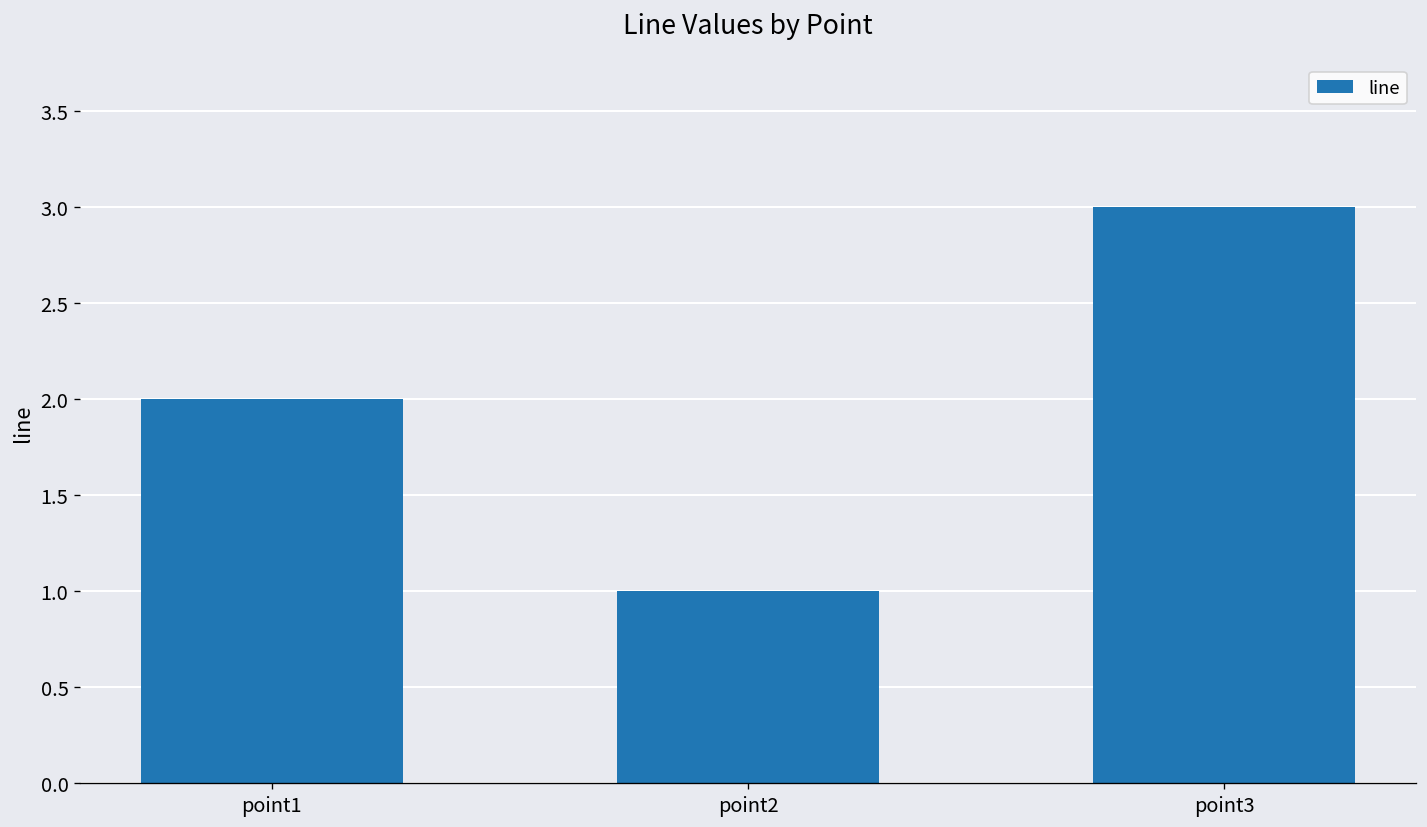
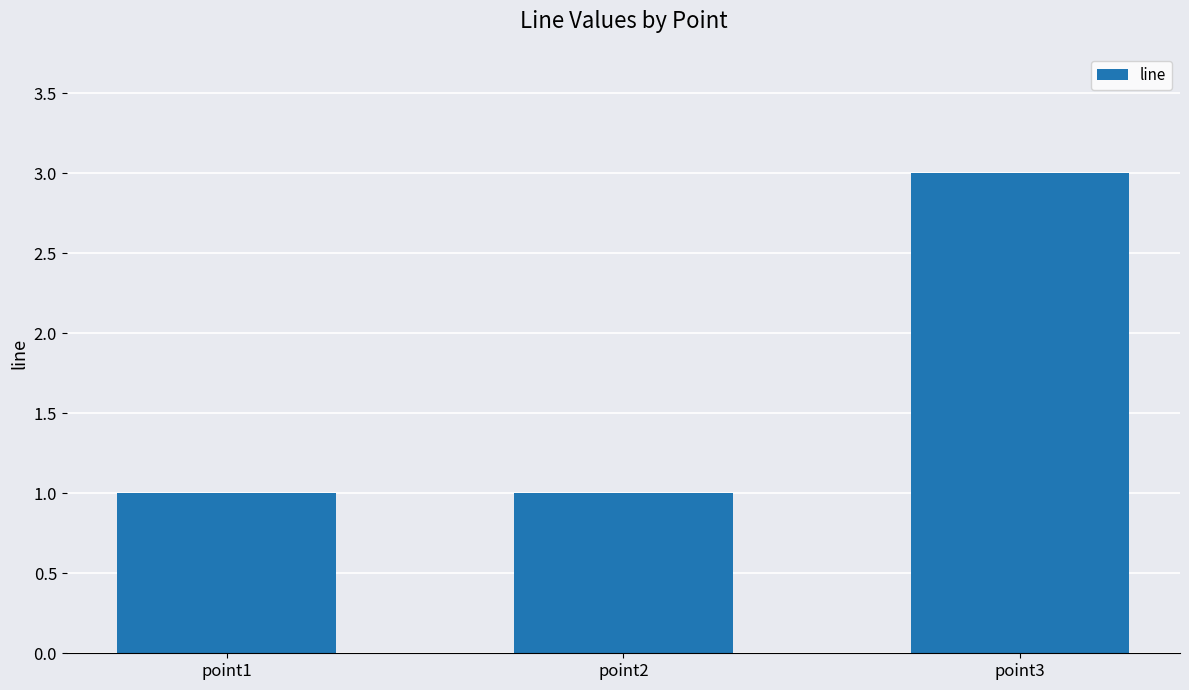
  {
-   "point1": 2,
+   "point1": 1,
    "point2": 1,
    "point3": 3
  }
